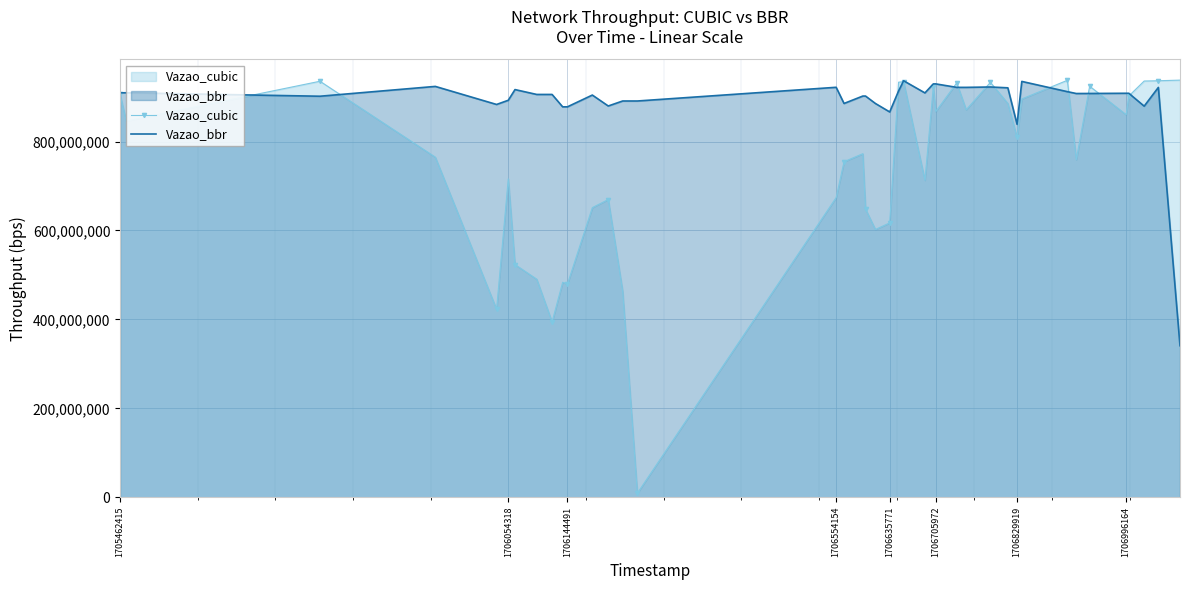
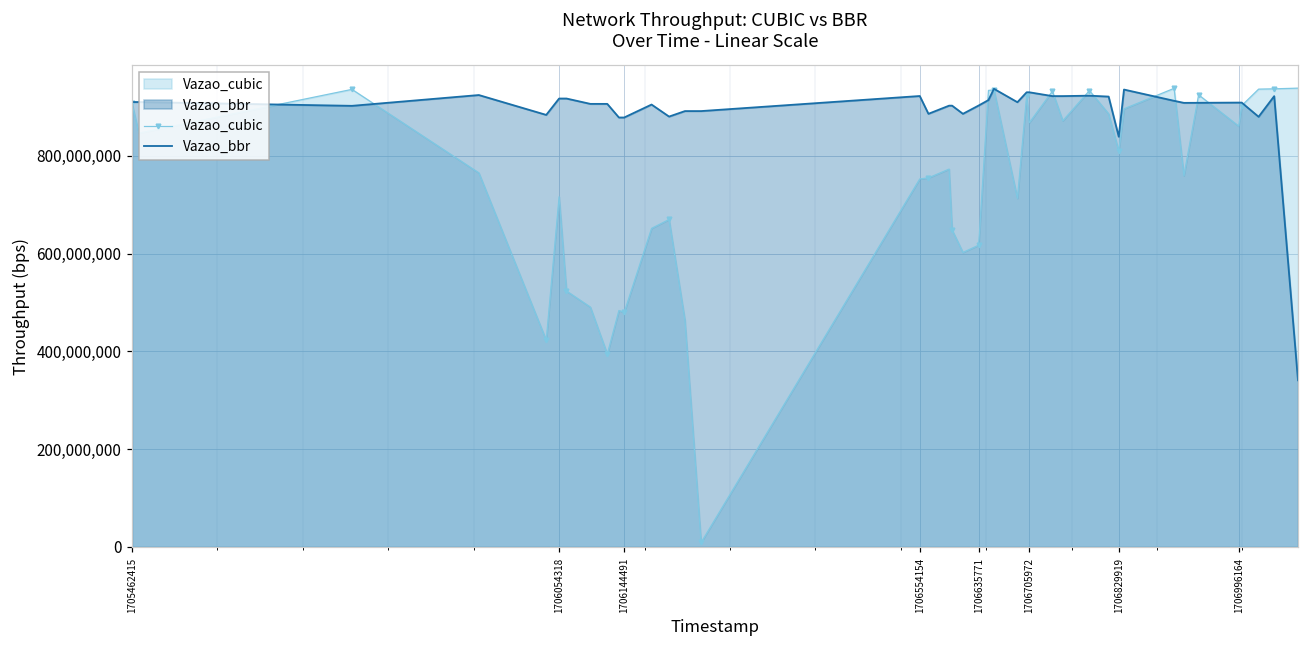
  {
    "Vazao_cubic": {
      "1706054318": "720,000,000",
      "1706144491": "480,000,000",
-     "1706554154": "670,000,000",
+     "1706554154": "750,000,000",
      "1706635771": "620,000,000",
      "1706705972": "870,000,000",
      "1706829919": "810,000,000",
      "1706996164": "860,000,000"
    },
    "Vazao_bbr": {
-     "1706054318": "890,000,000",
+     "1706054318": "920,000,000",
      "1706144491": "880,000,000",
      "1706554154": "920,000,000",
-     "1706635771": "870,000,000",
+     "1706635771": "900,000,000",
      "1706705972": "930,000,000",
      "1706829919": "840,000,000",
      "1706996164": "910,000,000"
    }
  }
